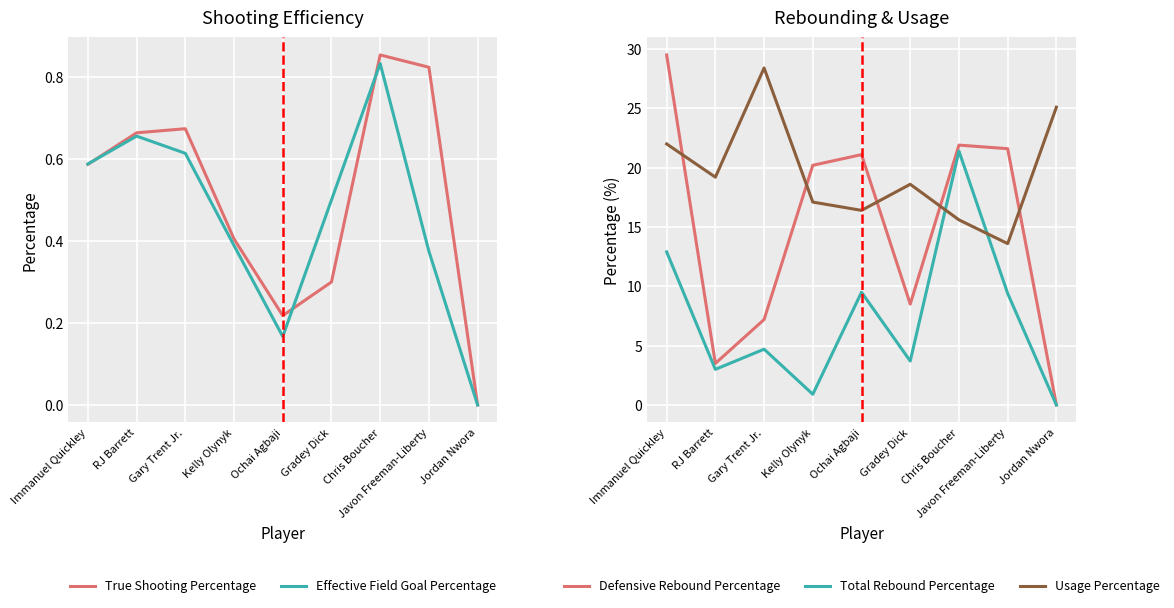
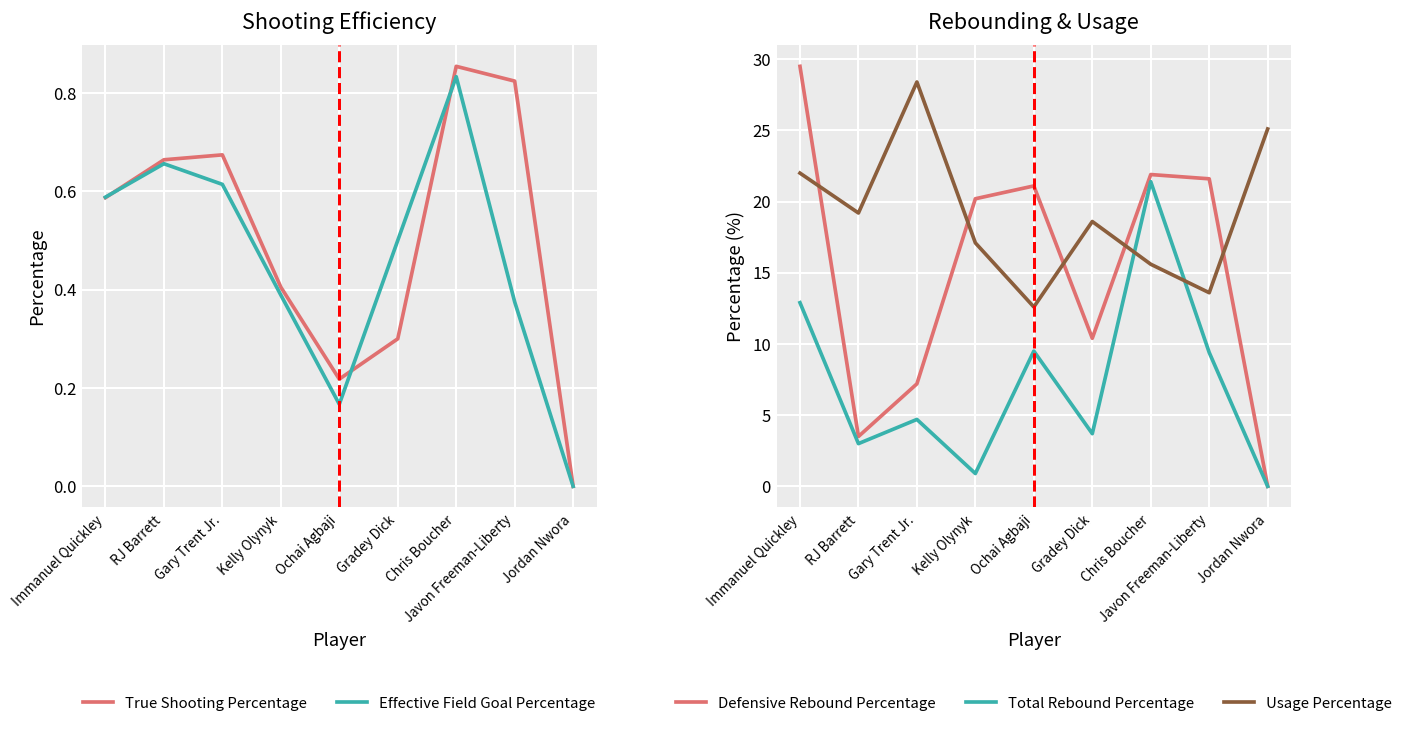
  {
    "Shooting Efficiency": {
      "True Shooting Percentage": {
        "RJ Barrett": 0.66,
        "Gary Trent Jr.": 0.67,
        "Kelly Olynyk": 0.41,
        "Ochai Agbaji": 0.22,
        "Gradey Dick": 0.30,
        "Chris Boucher": 0.85,
        "Javon Freeman-Liberty": 0.82
      },
      "Effective Field Goal Percentage": {
        "RJ Barrett": 0.66,
        "Gary Trent Jr.": 0.61,
        "Kelly Olynyk": 0.39,
        "Ochai Agbaji": 0.17,
        "Gradey Dick": 0.50,
        "Chris Boucher": 0.83,
        "Javon Freeman-Liberty": 0.38
      }
    },
    "Rebounding & Usage": {
      "Defensive Rebound Percentage": {
        "Immanuel Quickley": 29.5,
        "RJ Barrett": 3.5,
        "Gary Trent Jr.": 7.2,
        "Kelly Olynyk": 20.2,
        "Ochai Agbaji": 21.1,
-       "Gradey Dick": 8.5,
+       "Gradey Dick": 10.4,
        "Chris Boucher": 21.9,
        "Javon Freeman-Liberty": 21.6
      },
      "Total Rebound Percentage": {
        "Immanuel Quickley": 12.9,
        "RJ Barrett": 3.0,
        "Gary Trent Jr.": 4.7,
        "Kelly Olynyk": 0.9,
        "Ochai Agbaji": 9.5,
        "Gradey Dick": 3.7,
        "Chris Boucher": 21.4,
        "Javon Freeman-Liberty": 9.4
      },
      "Usage Percentage": {
        "Immanuel Quickley": 22.0,
        "RJ Barrett": 19.2,
        "Gary Trent Jr.": 28.4,
        "Kelly Olynyk": 17.1,
-       "Ochai Agbaji": 16.4,
+       "Ochai Agbaji": 12.6,
        "Gradey Dick": 18.6,
        "Chris Boucher": 15.6,
        "Javon Freeman-Liberty": 13.6,
        "Jordan Nwora": 25.1
      }
    }
  }
